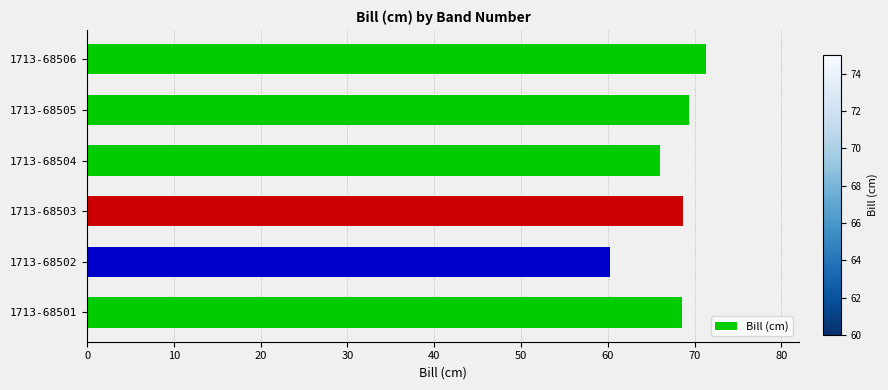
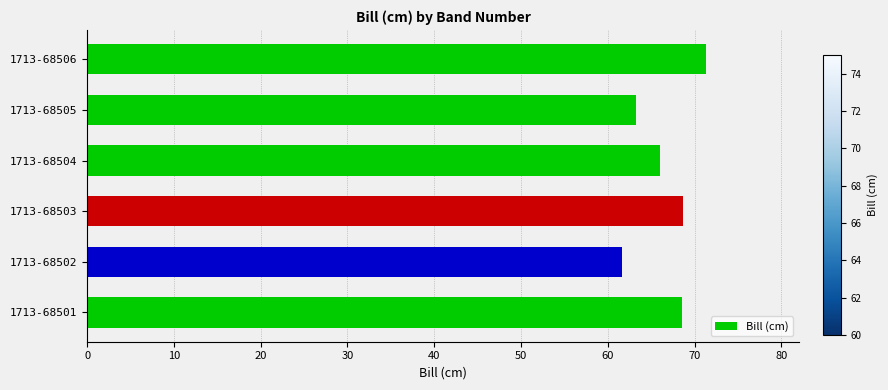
  {
    "1713-68506": 71,
-   "1713-68505": 69,
+   "1713-68505": 63,
    "1713-68504": 66,
    "1713-68503": 69,
-   "1713-68502": 60,
+   "1713-68502": 62,
    "1713-68501": 69
  }
